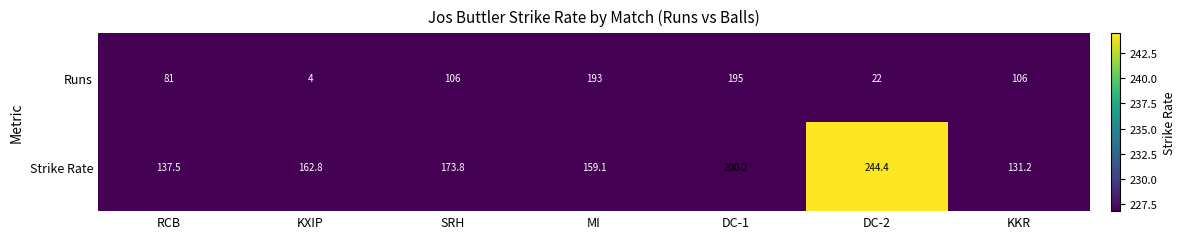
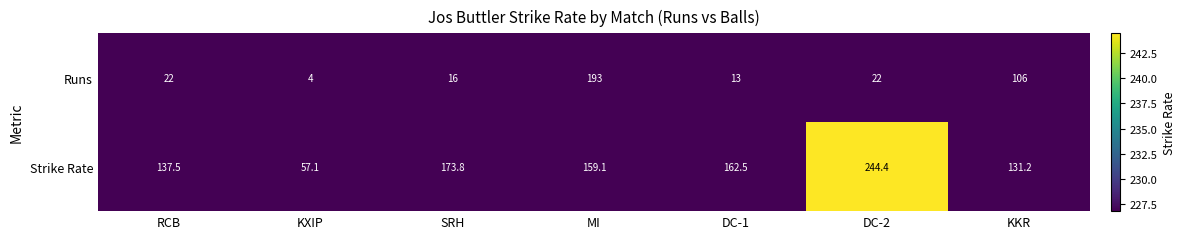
  {
    "Runs": {
-     "RCB": 81,
+     "RCB": 22,
      "KXIP": 4,
-     "SRH": 106,
+     "SRH": 16,
      "MI": 193,
-     "DC-1": 195,
+     "DC-1": 13,
      "DC-2": 22,
      "KKR": 106
    },
    "Strike Rate": {
      "RCB": 137.5,
-     "KXIP": 162.8,
+     "KXIP": 57.1,
      "SRH": 173.8,
      "MI": 159.1,
-     "DC-1": 200.2,
+     "DC-1": 162.5,
      "DC-2": 244.4,
      "KKR": 131.2
    }
  }
